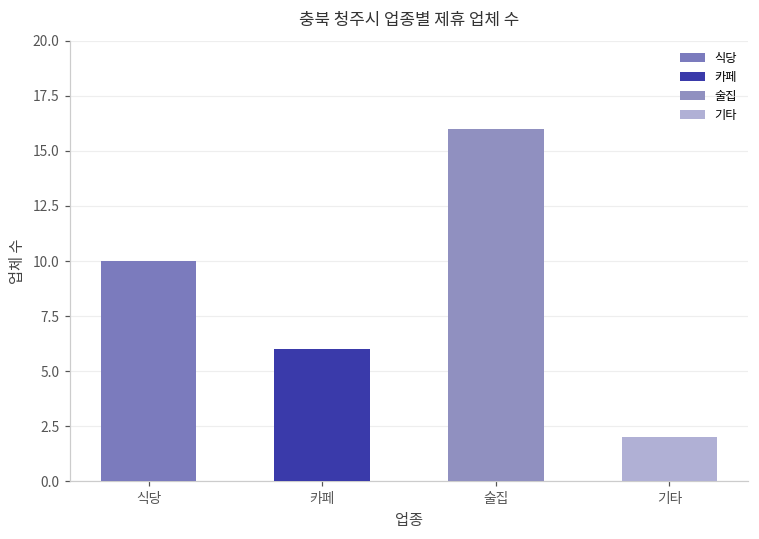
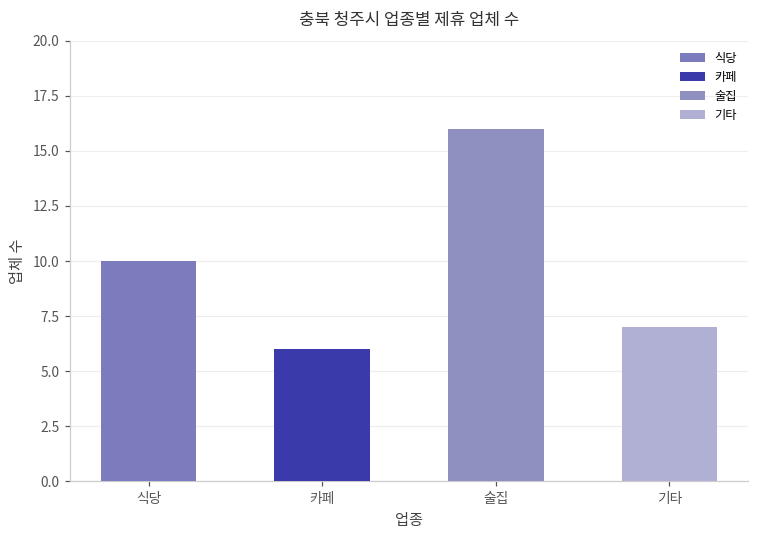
  {
    "식당": 10,
    "카페": 6,
    "술집": 16,
-   "기타": 2
+   "기타": 7
  }
